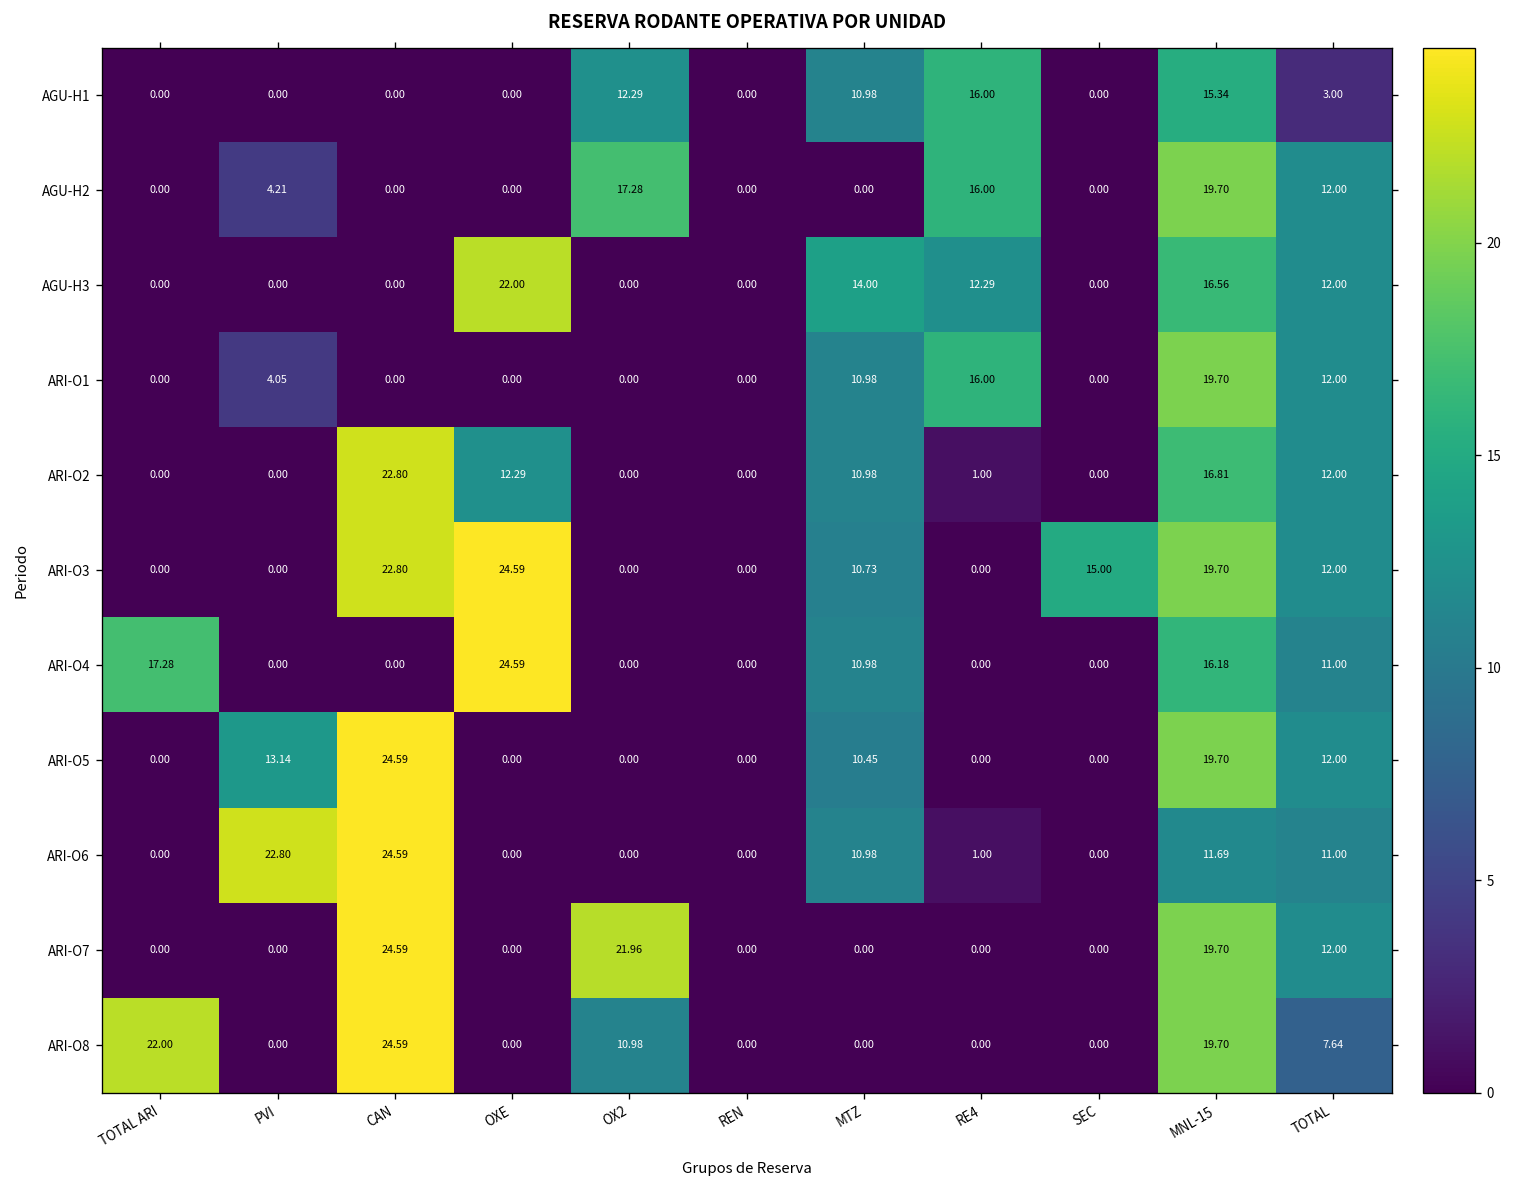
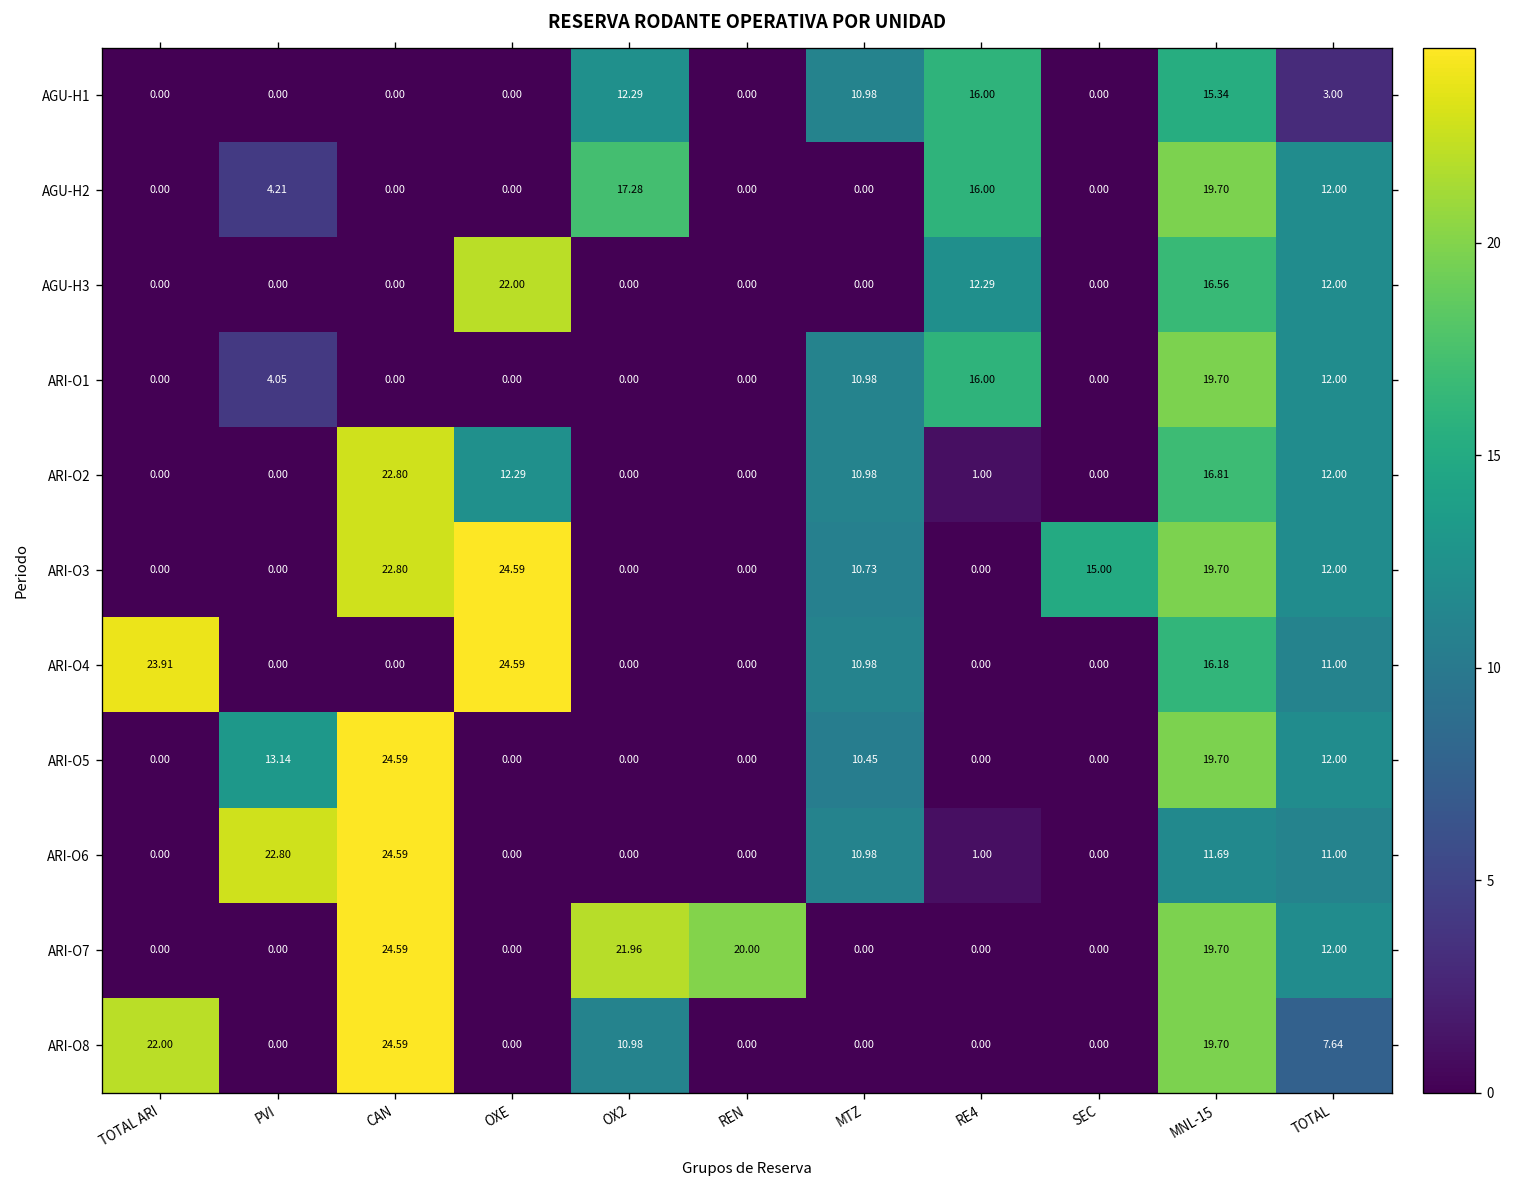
  {
    "AGU-H1": {
      "TOTAL ARI": 0.00,
      "PVI": 0.00,
      "CAN": 0.00,
      "OXE": 0.00,
      "OX2": 12.29,
      "REN": 0.00,
      "MTZ": 10.98,
      "RE4": 16.00,
      "SEC": 0.00,
      "MNL-15": 15.34,
      "TOTAL": 3.00
    },
    "AGU-H2": {
      "TOTAL ARI": 0.00,
      "PVI": 4.21,
      "CAN": 0.00,
      "OXE": 0.00,
      "OX2": 17.28,
      "REN": 0.00,
      "MTZ": 0.00,
      "RE4": 16.00,
      "SEC": 0.00,
      "MNL-15": 19.70,
      "TOTAL": 12.00
    },
    "AGU-H3": {
      "TOTAL ARI": 0.00,
      "PVI": 0.00,
      "CAN": 0.00,
      "OXE": 22.00,
      "OX2": 0.00,
      "REN": 0.00,
-     "MTZ": 14.00,
+     "MTZ": 0.00,
      "RE4": 12.29,
      "SEC": 0.00,
      "MNL-15": 16.56,
      "TOTAL": 12.00
    },
    "ARI-O1": {
      "TOTAL ARI": 0.00,
      "PVI": 4.05,
      "CAN": 0.00,
      "OXE": 0.00,
      "OX2": 0.00,
      "REN": 0.00,
      "MTZ": 10.98,
      "RE4": 16.00,
      "SEC": 0.00,
      "MNL-15": 19.70,
      "TOTAL": 12.00
    },
    "ARI-O2": {
      "TOTAL ARI": 0.00,
      "PVI": 0.00,
      "CAN": 22.80,
      "OXE": 12.29,
      "OX2": 0.00,
      "REN": 0.00,
      "MTZ": 10.98,
      "RE4": 1.00,
      "SEC": 0.00,
      "MNL-15": 16.81,
      "TOTAL": 12.00
    },
    "ARI-O3": {
      "TOTAL ARI": 0.00,
      "PVI": 0.00,
      "CAN": 22.80,
      "OXE": 24.59,
      "OX2": 0.00,
      "REN": 0.00,
      "MTZ": 10.73,
      "RE4": 0.00,
      "SEC": 15.00,
      "MNL-15": 19.70,
      "TOTAL": 12.00
    },
    "ARI-O4": {
-     "TOTAL ARI": 17.28,
+     "TOTAL ARI": 23.91,
      "PVI": 0.00,
      "CAN": 0.00,
      "OXE": 24.59,
      "OX2": 0.00,
      "REN": 0.00,
      "MTZ": 10.98,
      "RE4": 0.00,
      "SEC": 0.00,
      "MNL-15": 16.18,
      "TOTAL": 11.00
    },
    "ARI-O5": {
      "TOTAL ARI": 0.00,
      "PVI": 13.14,
      "CAN": 24.59,
      "OXE": 0.00,
      "OX2": 0.00,
      "REN": 0.00,
      "MTZ": 10.45,
      "RE4": 0.00,
      "SEC": 0.00,
      "MNL-15": 19.70,
      "TOTAL": 12.00
    },
    "ARI-O6": {
      "TOTAL ARI": 0.00,
      "PVI": 22.80,
      "CAN": 24.59,
      "OXE": 0.00,
      "OX2": 0.00,
      "REN": 0.00,
      "MTZ": 10.98,
      "RE4": 1.00,
      "SEC": 0.00,
      "MNL-15": 11.69,
      "TOTAL": 11.00
    },
    "ARI-O7": {
      "TOTAL ARI": 0.00,
      "PVI": 0.00,
      "CAN": 24.59,
      "OXE": 0.00,
      "OX2": 21.96,
-     "REN": 0.00,
+     "REN": 20.00,
      "MTZ": 0.00,
      "RE4": 0.00,
      "SEC": 0.00,
      "MNL-15": 19.70,
      "TOTAL": 12.00
    },
    "ARI-O8": {
      "TOTAL ARI": 22.00,
      "PVI": 0.00,
      "CAN": 24.59,
      "OXE": 0.00,
      "OX2": 10.98,
      "REN": 0.00,
      "MTZ": 0.00,
      "RE4": 0.00,
      "SEC": 0.00,
      "MNL-15": 19.70,
      "TOTAL": 7.64
    }
  }
